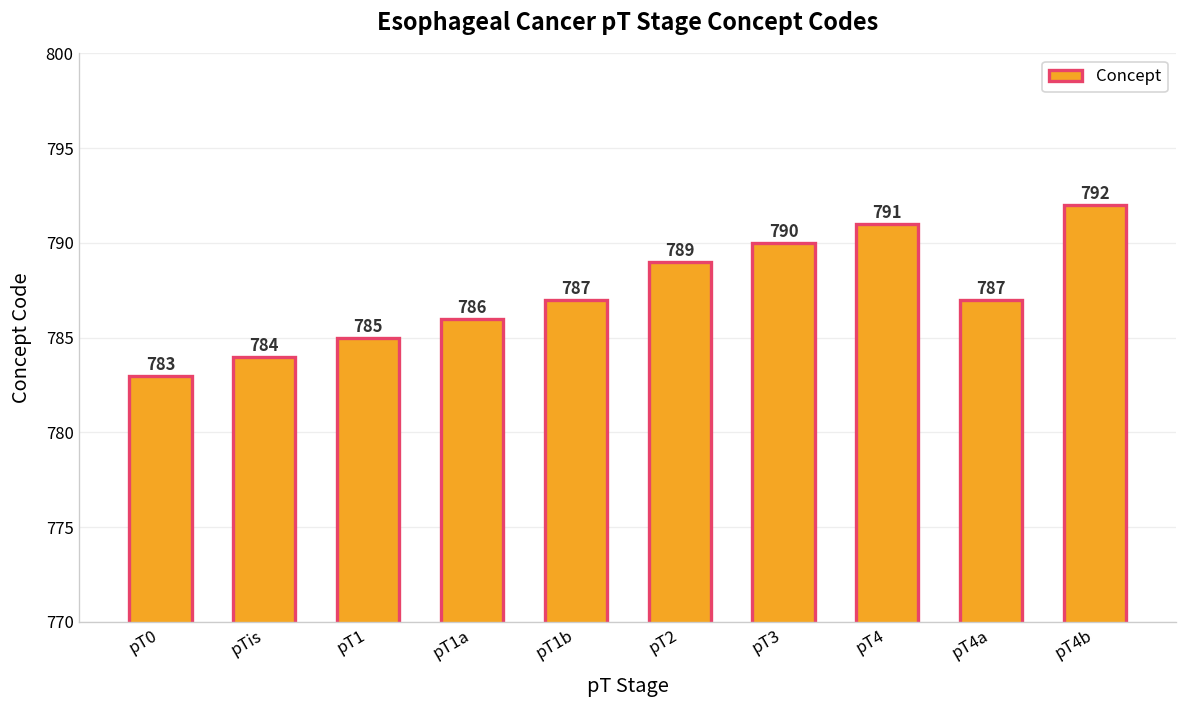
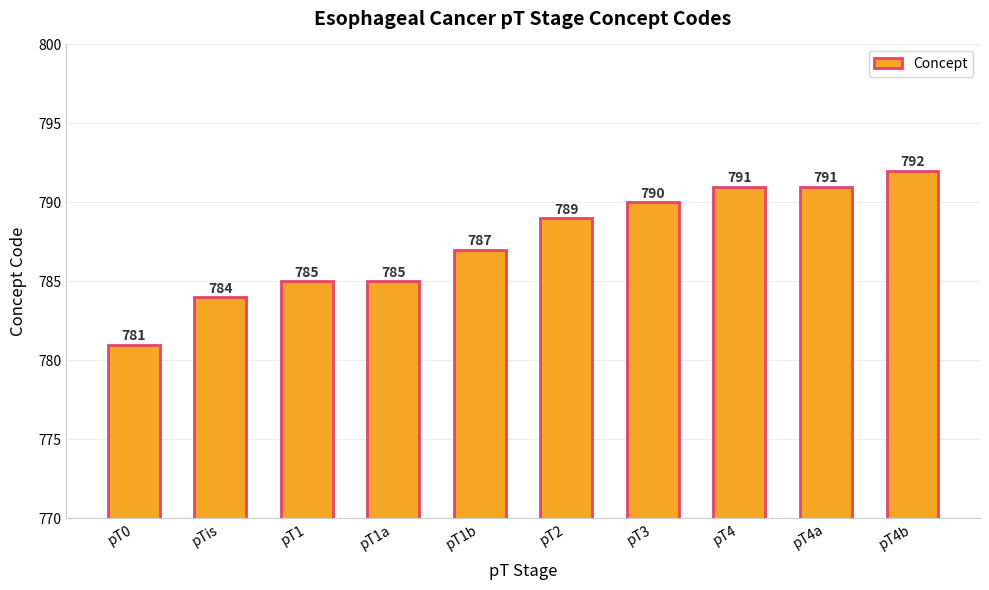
  {
-   "pT0": 783,
+   "pT0": 781,
    "pTis": 784,
    "pT1": 785,
-   "pT1a": 786,
+   "pT1a": 785,
    "pT1b": 787,
    "pT2": 789,
    "pT3": 790,
    "pT4": 791,
-   "pT4a": 787,
+   "pT4a": 791,
    "pT4b": 792
  }
